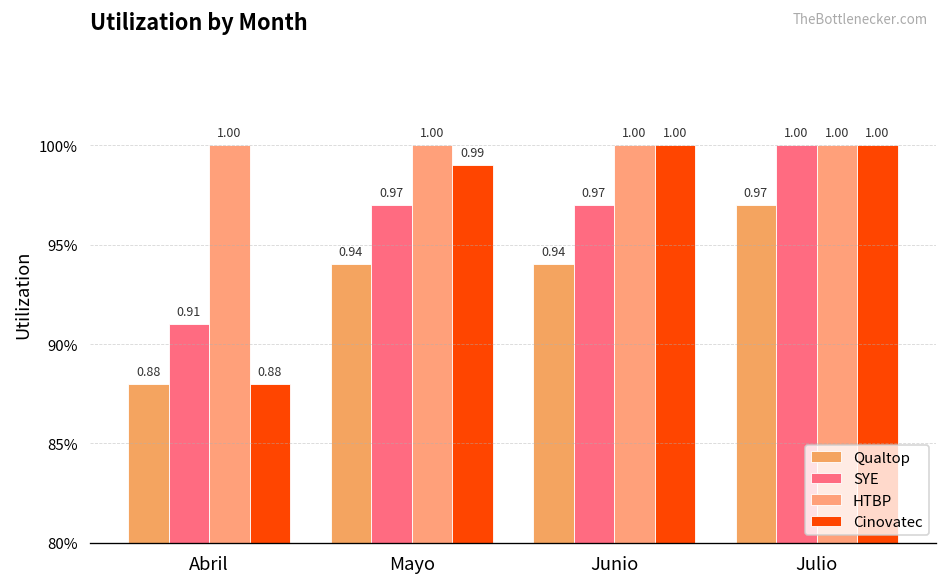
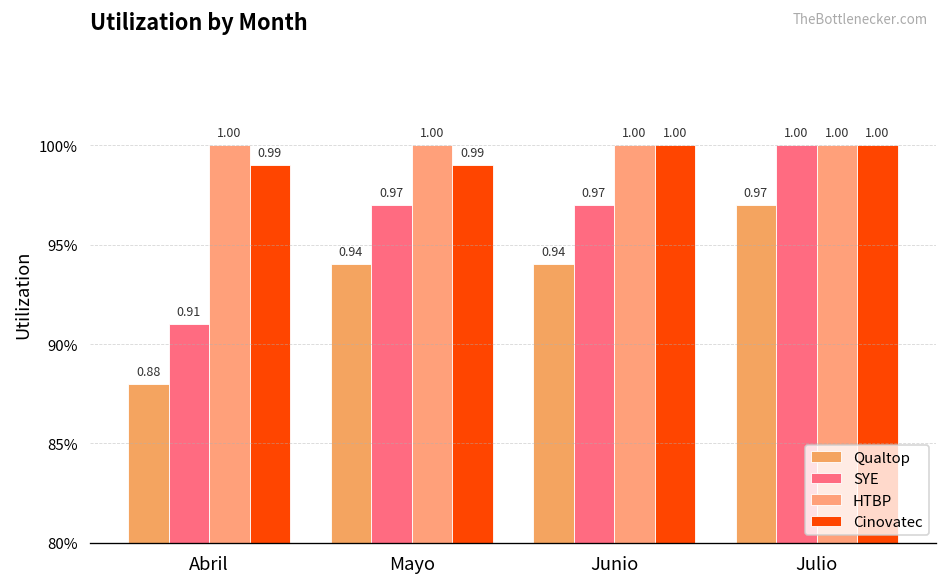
  {
    "Cinovatec": {
-     "Abril": 0.88,
+     "Abril": 0.99,
      "Mayo": 0.99,
      "Junio": 1.00,
      "Julio": 1.00
    }
  }
